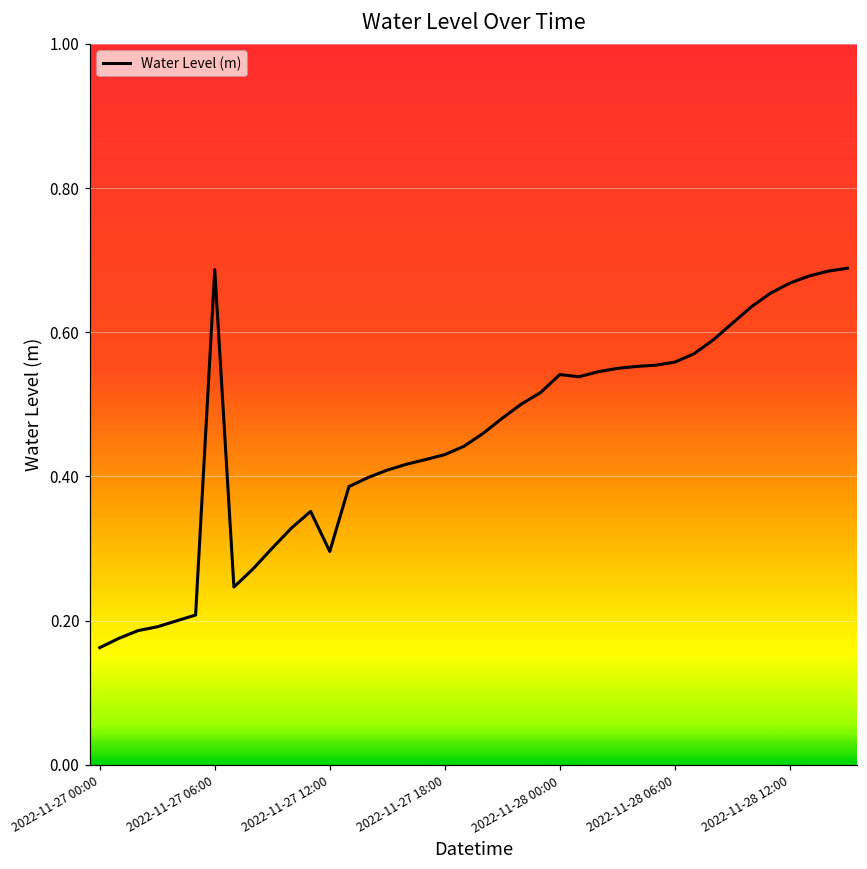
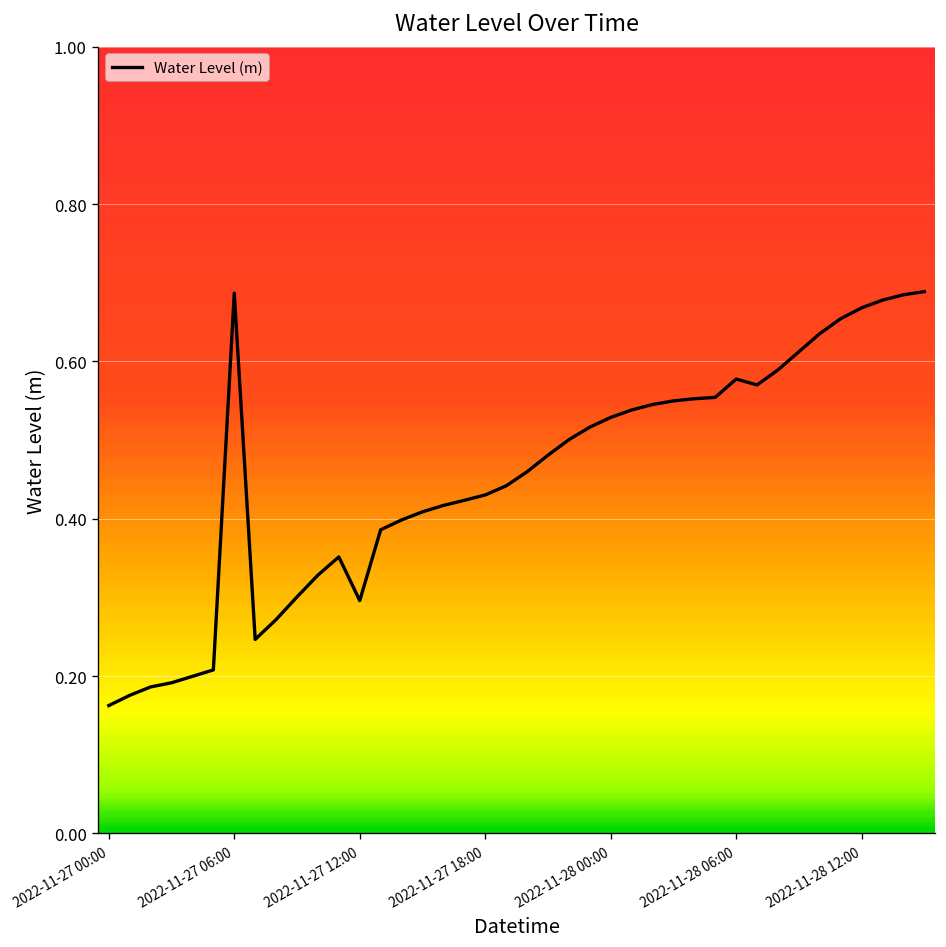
  {
    "2022-11-27 00:00": 0.16,
    "2022-11-27 06:00": 0.69,
    "2022-11-27 12:00": 0.30,
    "2022-11-27 18:00": 0.43,
-   "2022-11-28 00:00": 0.54,
-   "2022-11-28 06:00": 0.56,
+   "2022-11-28 00:00": 0.53,
+   "2022-11-28 06:00": 0.58,
    "2022-11-28 12:00": 0.67
  }
